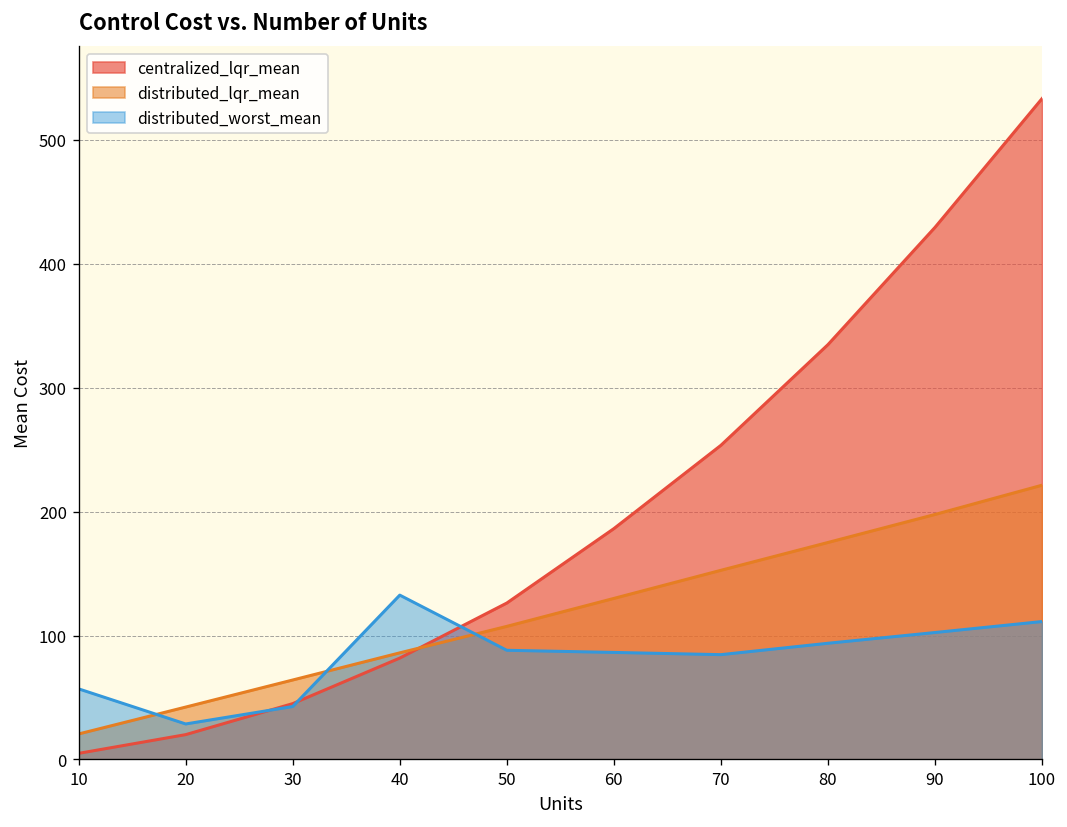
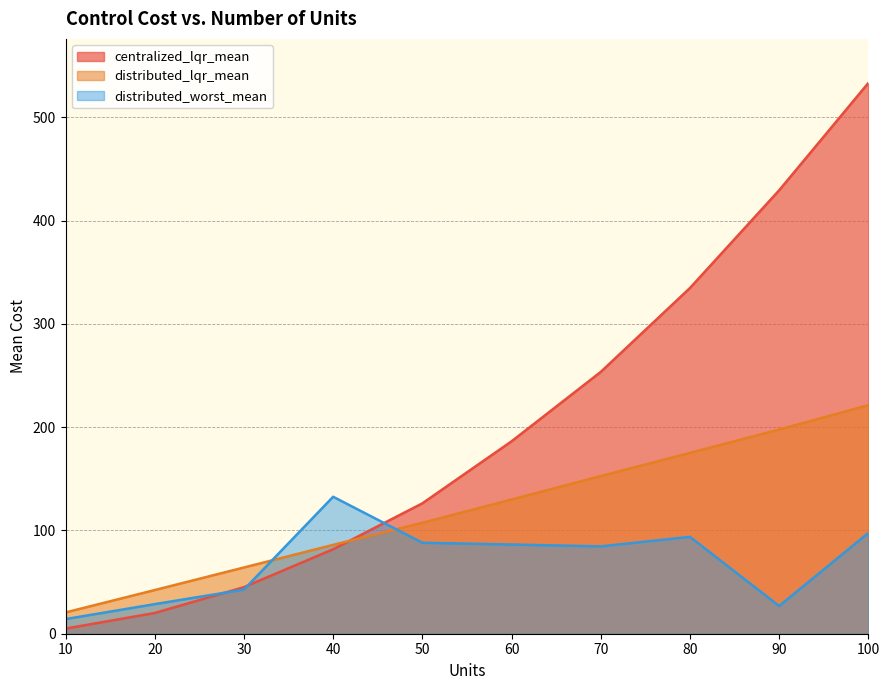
  {
    "distributed_worst_mean": {
-     "10": 57,
+     "10": 14,
      "20": 29,
      "40": 133,
      "50": 88,
      "60": 86,
      "70": 85,
      "80": 94,
-     "90": 102,
-     "100": 111
+     "90": 27,
+     "100": 98
    }
  }
